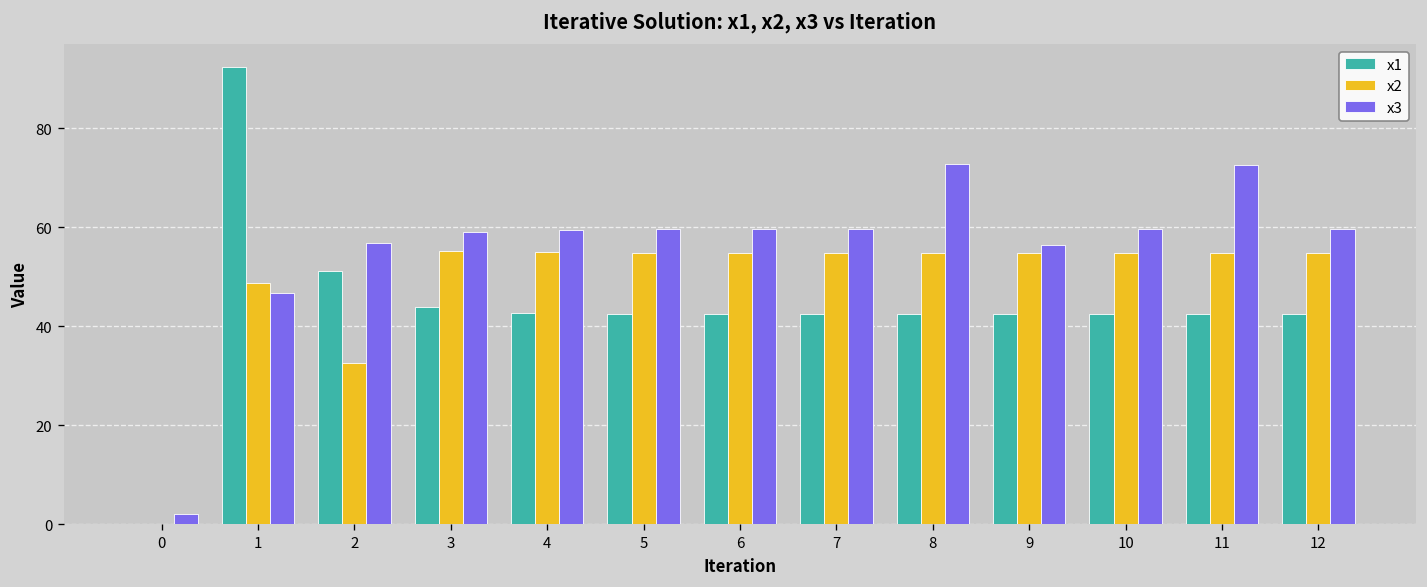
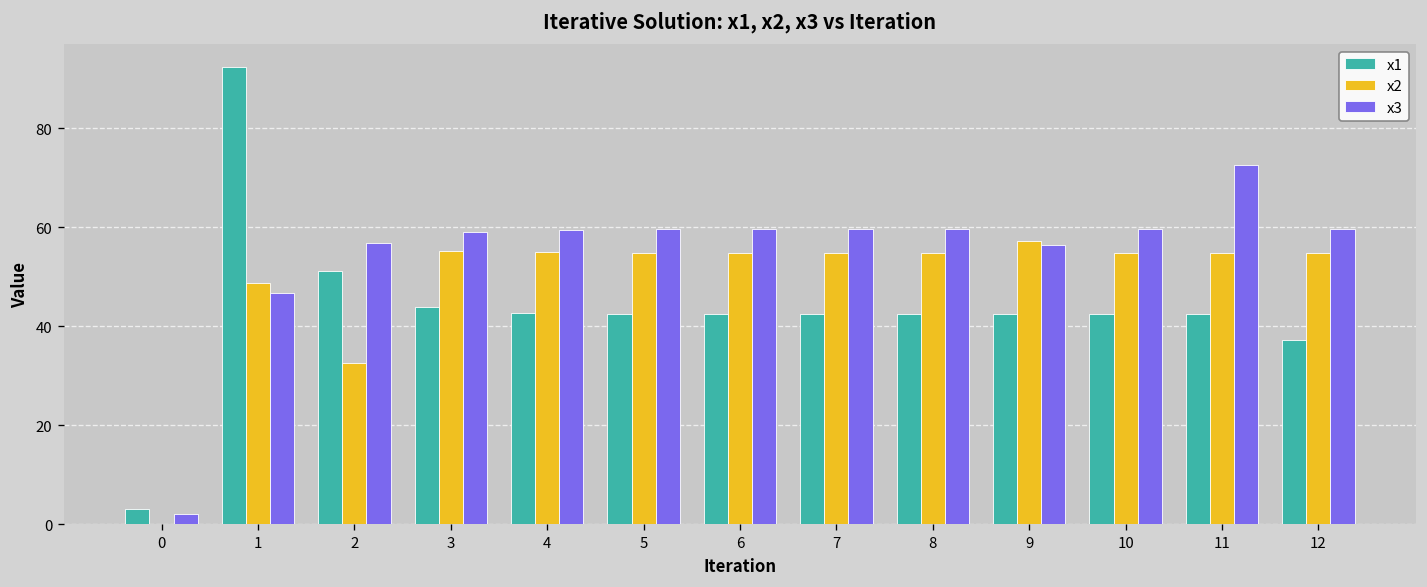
  {
    "x1": {
-     "0": 0,
+     "0": 3,
      "1": 92,
      "2": 51,
      "3": 44,
      "4": 43,
      "5": 43,
      "6": 43,
      "7": 43,
      "8": 43,
      "9": 43,
      "10": 43,
      "11": 43,
-     "12": 43
+     "12": 37
    },
    "x2": {
      "0": 0,
      "1": 49,
      "2": 33,
      "3": 55,
      "4": 55,
      "5": 55,
      "6": 55,
      "7": 55,
      "8": 55,
-     "9": 55,
+     "9": 57,
      "10": 55,
      "11": 55,
      "12": 55
    },
    "x3": {
      "0": 2,
      "1": 47,
      "2": 57,
      "3": 59,
      "4": 59,
      "5": 60,
      "6": 60,
      "7": 60,
-     "8": 73,
+     "8": 60,
      "9": 56,
      "10": 60,
      "11": 73,
      "12": 60
    }
  }
